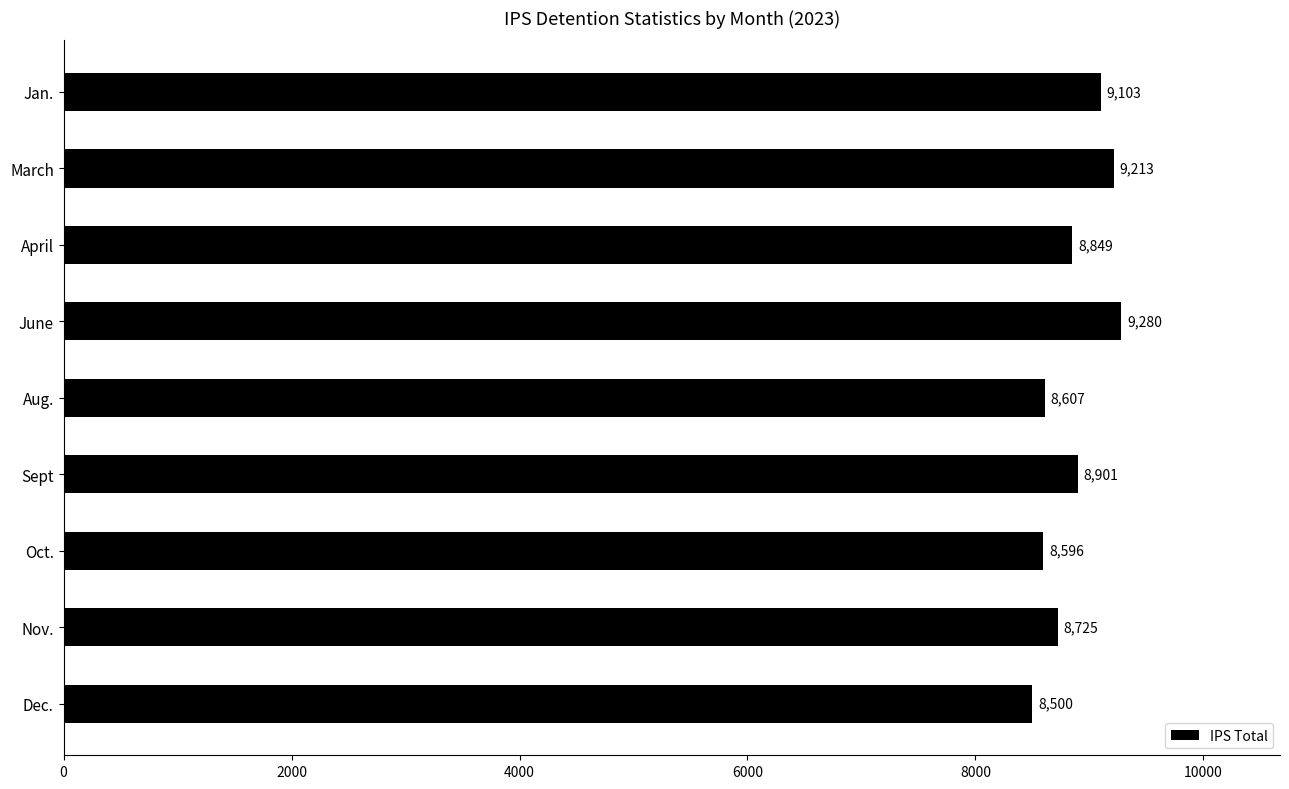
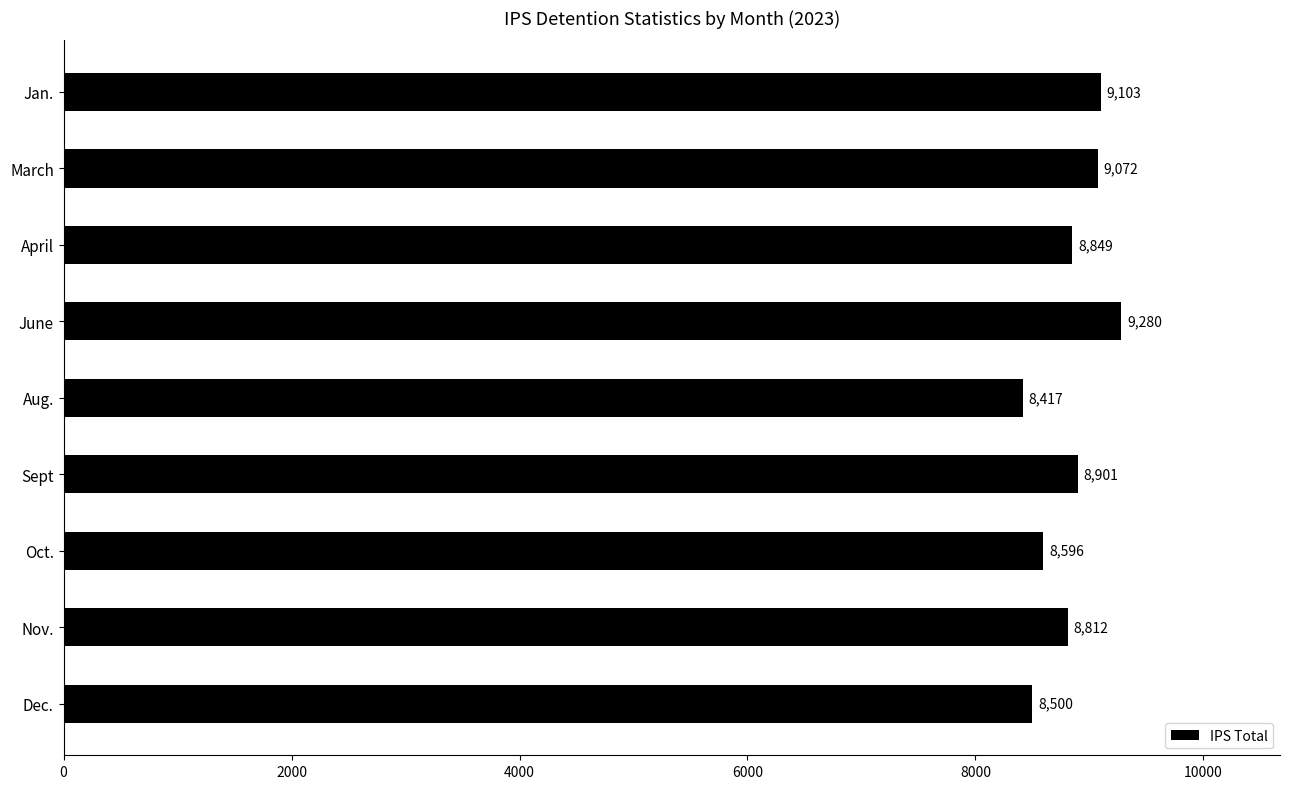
  {
    "Jan.": "9,103",
-   "March": "9,213",
+   "March": "9,072",
    "April": "8,849",
    "June": "9,280",
-   "Aug.": "8,607",
+   "Aug.": "8,417",
    "Sept": "8,901",
    "Oct.": "8,596",
-   "Nov.": "8,725",
+   "Nov.": "8,812",
    "Dec.": "8,500"
  }
